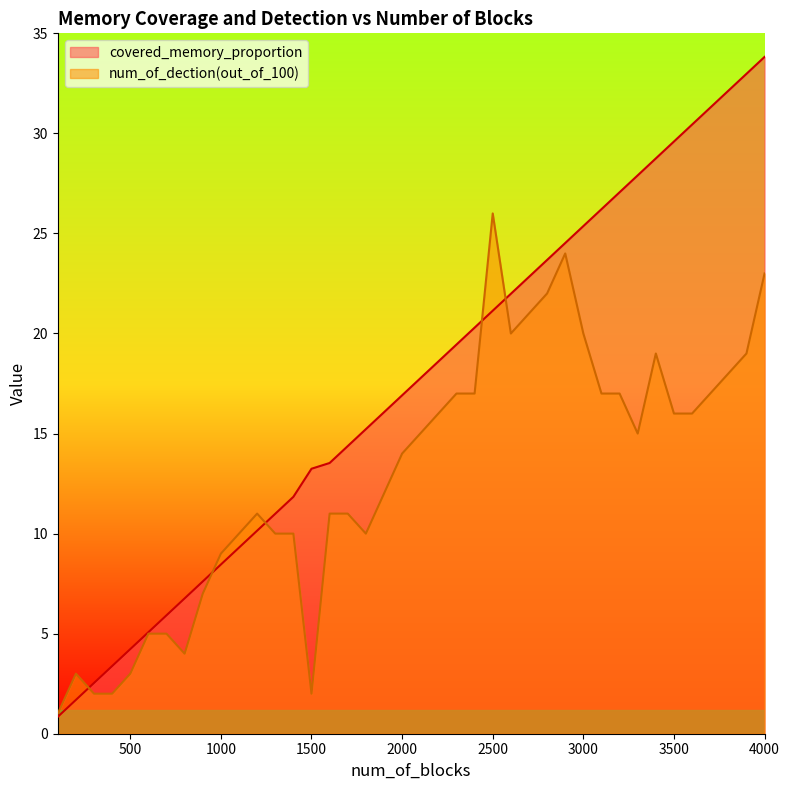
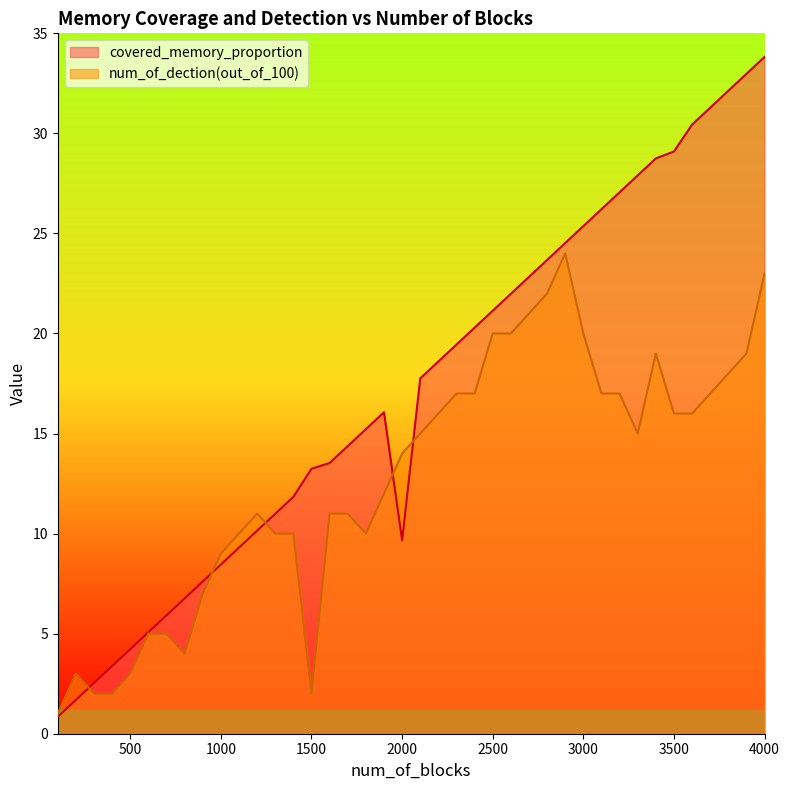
  {
    "covered_memory_proportion": {
      "500": 4.2,
      "1000": 8.5,
      "1500": 13.2,
-     "2000": 16.9,
+     "2000": 9.7,
      "2500": 21.1,
      "3000": 25.4,
-     "3500": 29.6,
+     "3500": 29.1,
      "4000": 33.8
    },
    "num_of_dection(out_of_100)": {
      "500": 3,
      "1000": 9,
      "1500": 2,
      "2000": 14,
-     "2500": 26,
+     "2500": 20,
      "3000": 20,
      "3500": 16,
      "4000": 23
    }
  }
